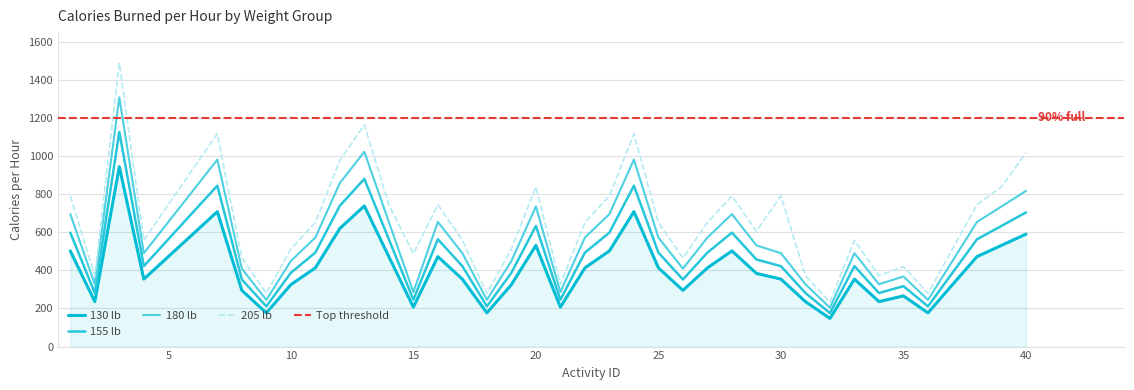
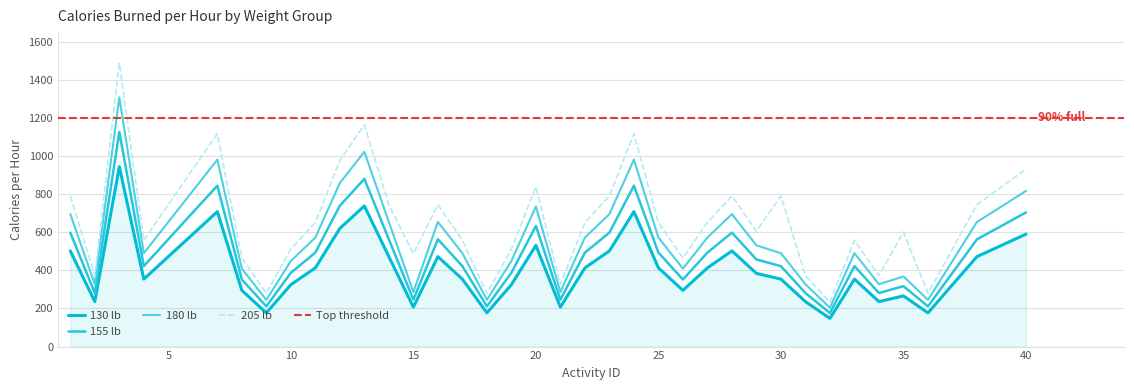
  {
    "205 lb": {
      "5": 750,
      "10": 510,
      "15": 490,
      "20": 840,
      "25": 650,
      "30": 790,
-     "35": 420,
-     "40": 1020
+     "35": 600,
+     "40": 930
    }
  }
